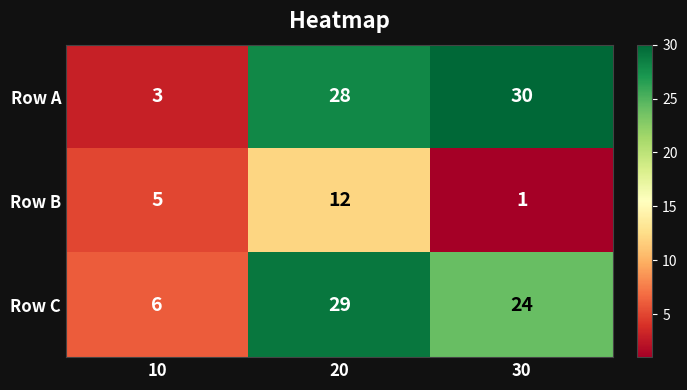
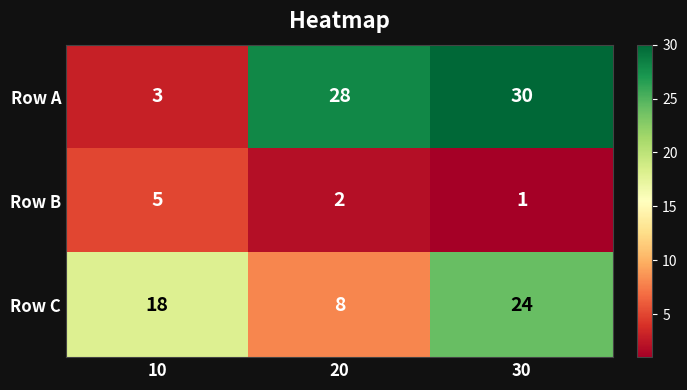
  {
    "Row A": {
      "10": 3,
      "20": 28,
      "30": 30
    },
    "Row B": {
      "10": 5,
-     "20": 12,
+     "20": 2,
      "30": 1
    },
    "Row C": {
-     "10": 6,
-     "20": 29,
+     "10": 18,
+     "20": 8,
      "30": 24
    }
  }
